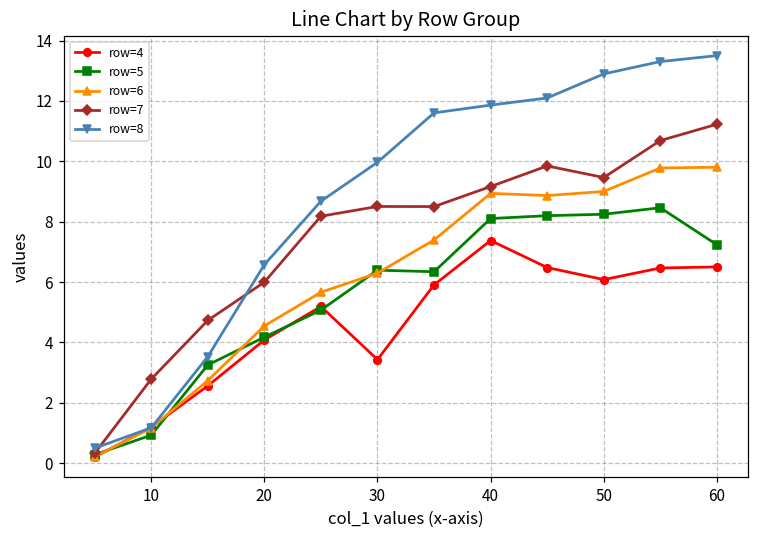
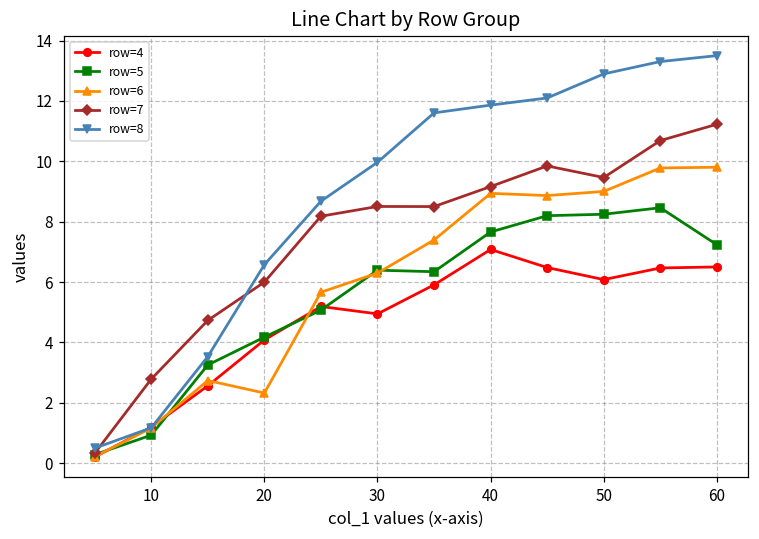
  {
    "row=4": {
-     "30": 3.4,
-     "40": 7.4,
+     "30": 4.9,
+     "40": 7.1,
      "50": 6.1,
      "60": 6.5
    },
    "row=5": {
      "10": 0.9,
      "30": 6.4,
-     "40": 8.1,
+     "40": 7.7,
      "50": 8.2,
      "60": 7.2
    },
    "row=6": {
-     "20": 4.5,
+     "20": 2.3,
      "30": 6.3,
      "40": 8.9,
      "50": 9.0,
      "60": 9.8
    },
    "row=7": {
      "10": 2.8,
      "20": 6.0,
      "30": 8.5,
      "40": 9.2,
      "50": 9.5,
      "60": 11.2
    },
    "row=8": {
      "20": 6.6,
      "30": 10.0,
      "40": 11.9,
      "50": 12.9,
      "60": 13.5
    }
  }
